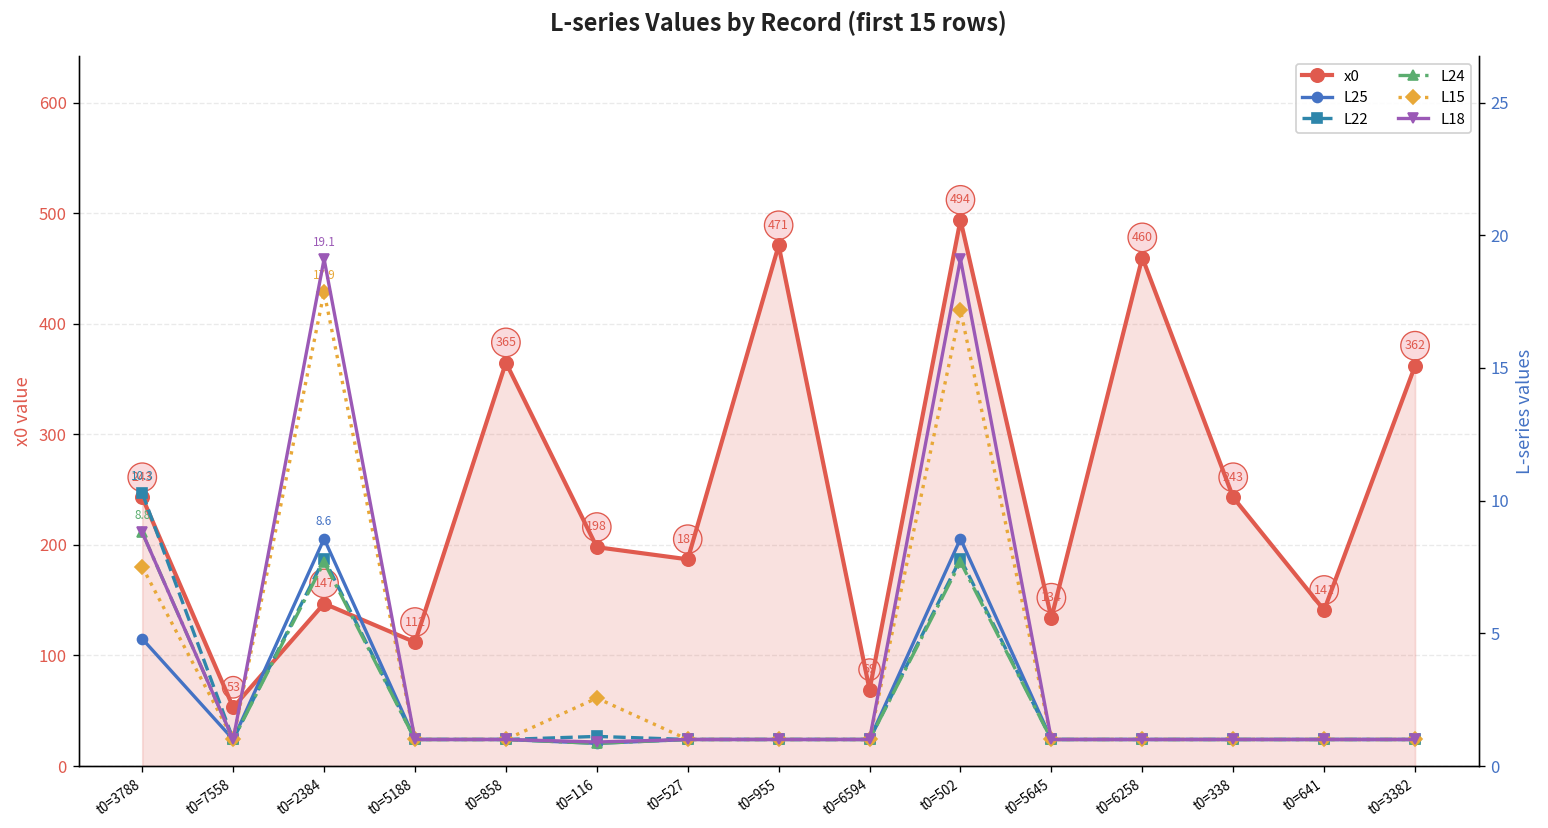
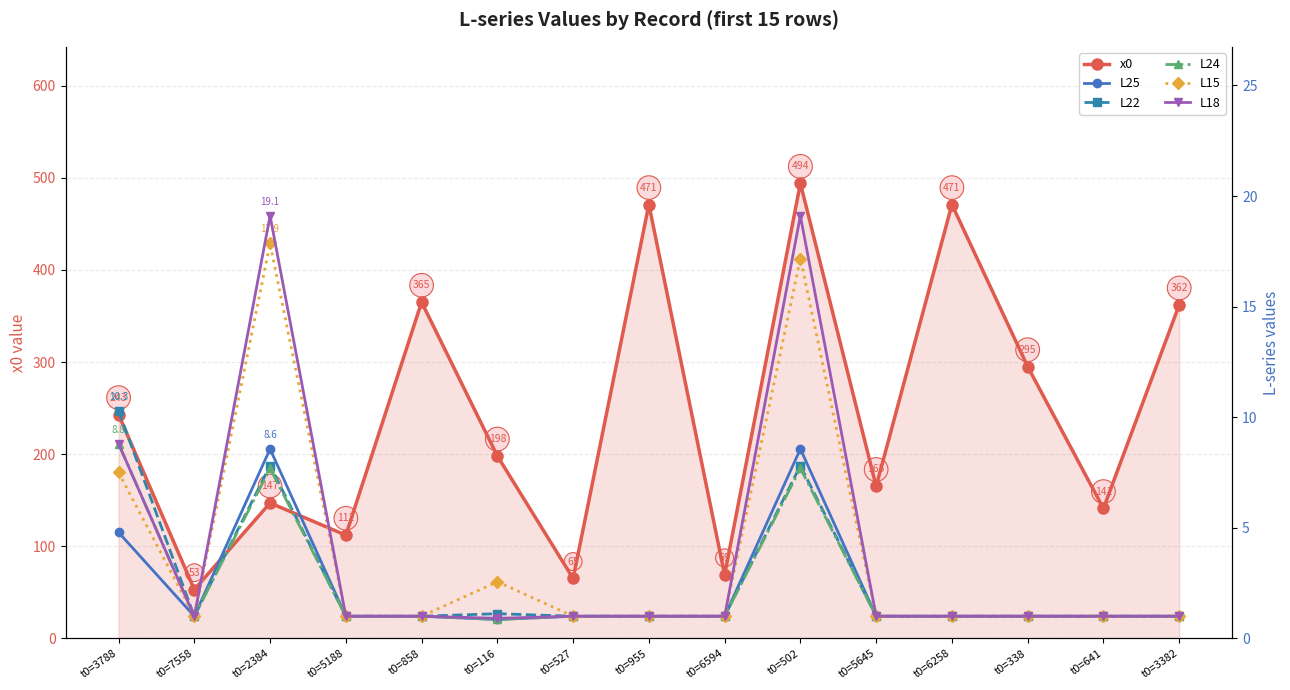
  {
    "x0": {
-     "t0=527": 187,
-     "t0=5645": 134,
-     "t0=6258": 460,
-     "t0=338": 243
+     "t0=527": 65,
+     "t0=5645": 165,
+     "t0=6258": 471,
+     "t0=338": 295
    },
    "L15": {
      "t0=2384": 17.9
    },
    "L18": {
      "t0=2384": 19.1
    }
  }
